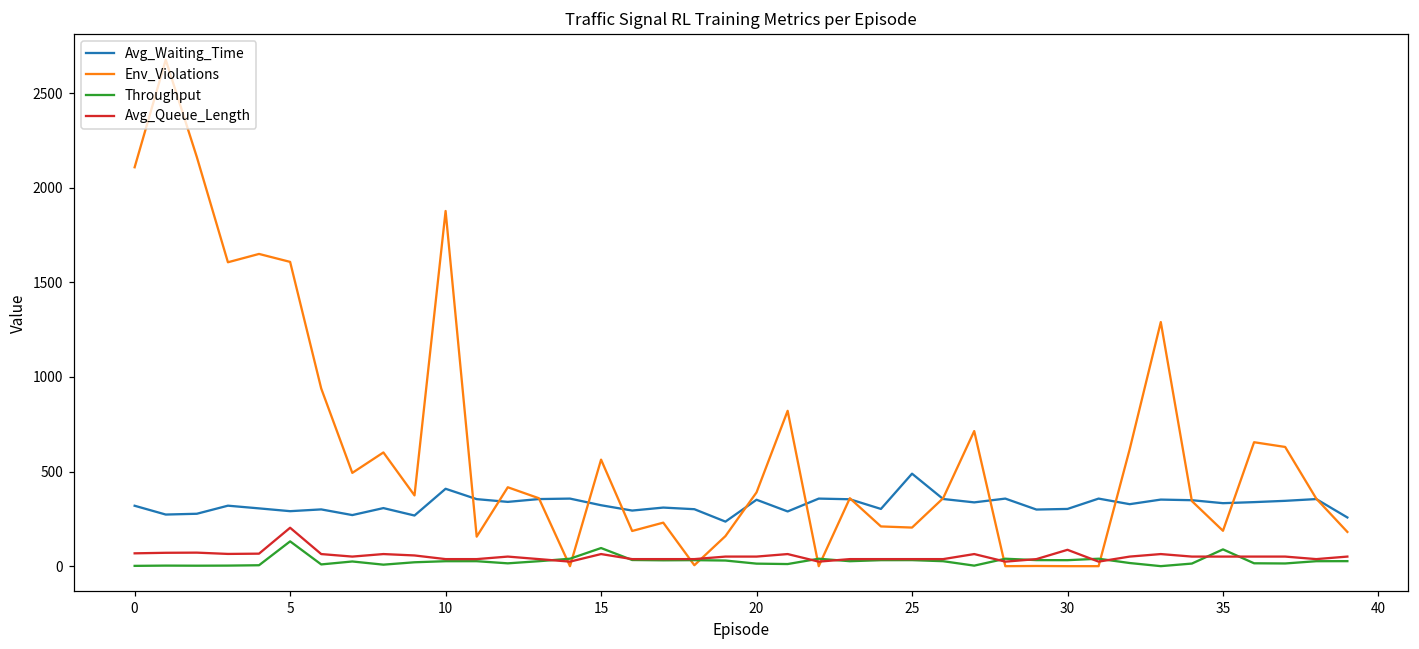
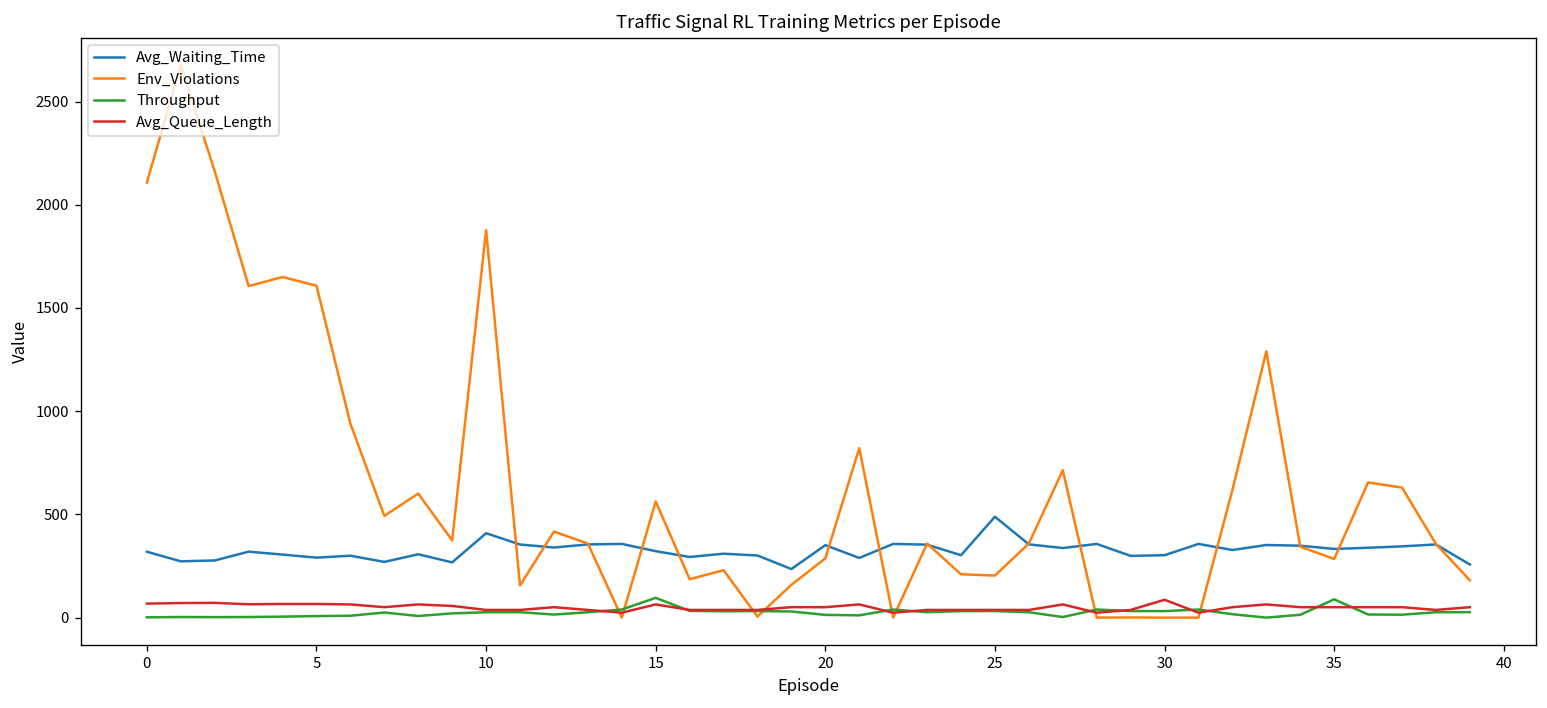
  {
    "Avg_Waiting_Time": {
      "0": 320,
      "5": 290,
      "10": 410,
      "15": 320,
      "20": 350,
      "25": 490,
      "30": 300,
      "35": 330
    },
    "Env_Violations": {
      "0": 2110,
      "5": 1610,
      "10": 1880,
      "15": 560,
-     "20": 390,
+     "20": 290,
      "25": 200,
      "30": 0,
-     "35": 190
+     "35": 280
    },
    "Throughput": {
      "0": 0,
-     "5": 130,
+     "5": 10,
      "15": 100,
      "20": 10,
      "30": 30,
      "35": 90
    },
    "Avg_Queue_Length": {
      "0": 70,
-     "5": 200,
+     "5": 70,
      "15": 60,
      "20": 50,
      "30": 90,
      "35": 50
    }
  }
